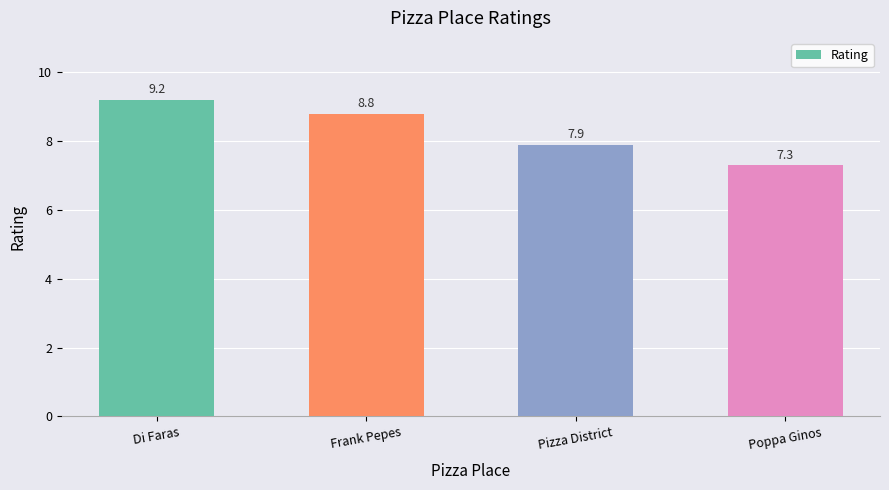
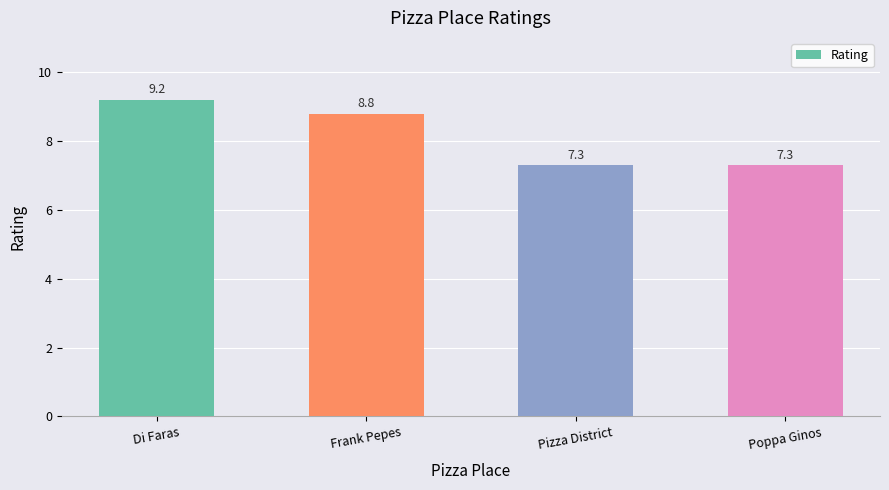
  {
    "Di Faras": 9.2,
    "Frank Pepes": 8.8,
-   "Pizza District": 7.9,
+   "Pizza District": 7.3,
    "Poppa Ginos": 7.3
  }
